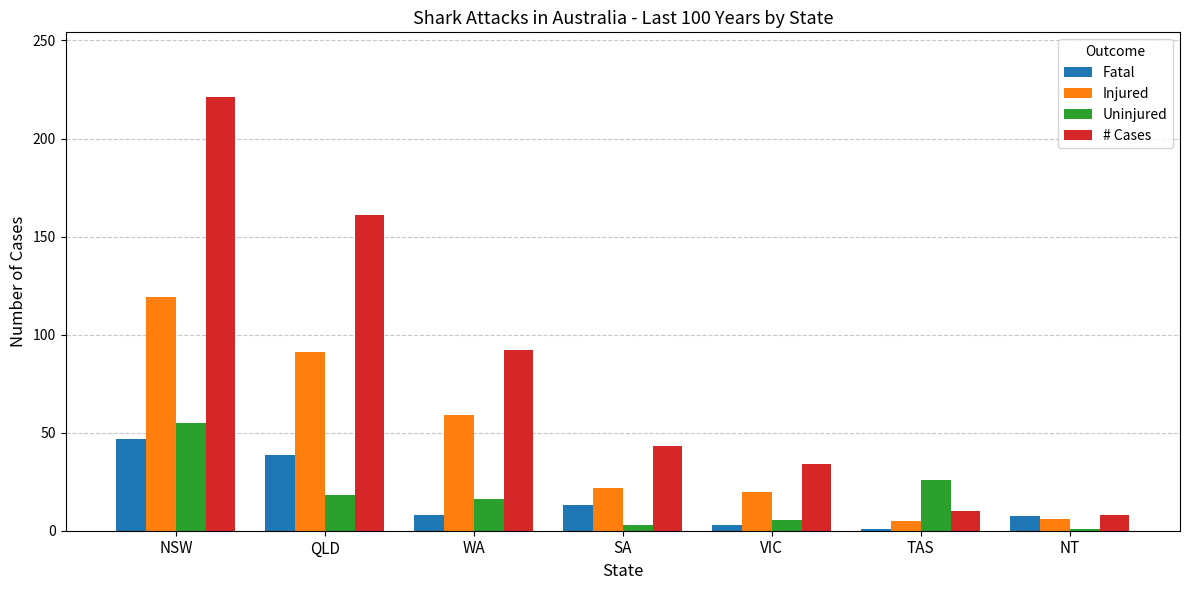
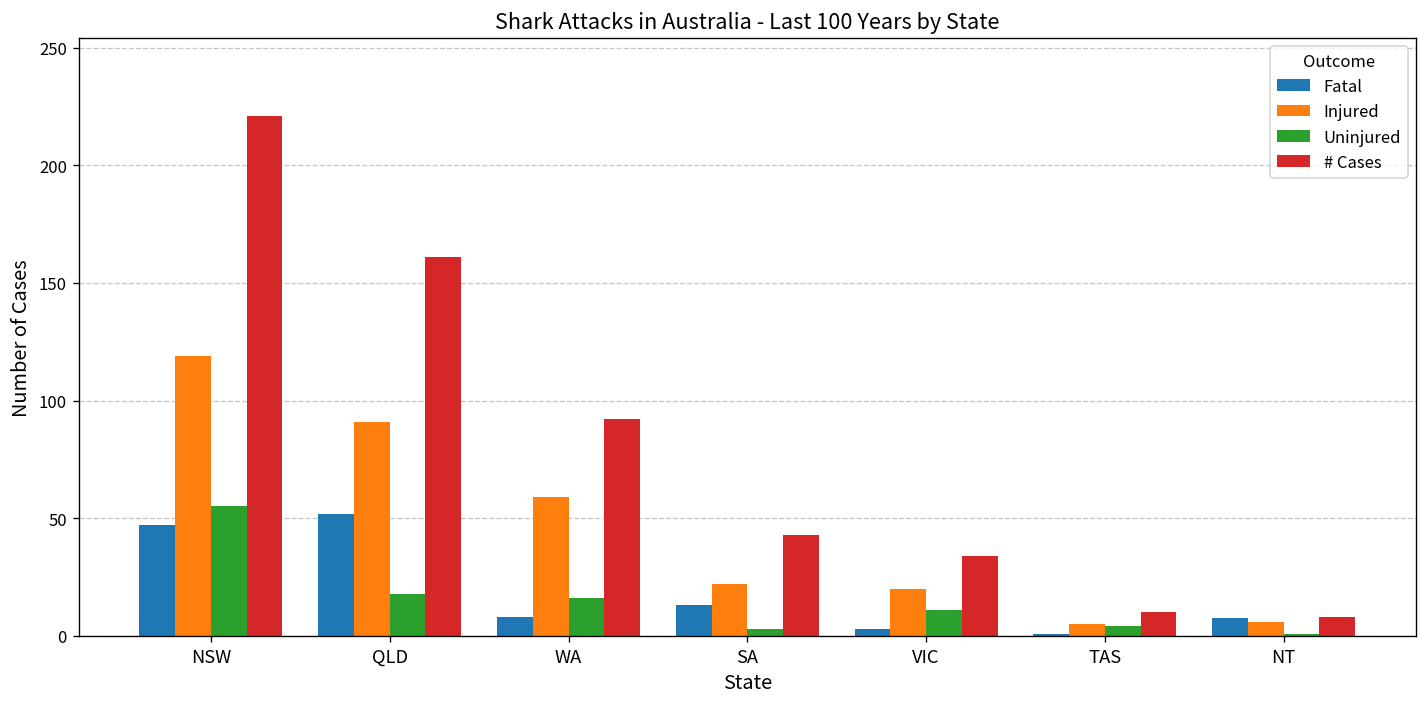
  {
    "Fatal": {
      "NSW": 47,
-     "QLD": 38,
+     "QLD": 52,
      "WA": 8,
      "SA": 13,
      "VIC": 3,
      "NT": 8
    },
    "Injured": {
      "NSW": 119,
      "QLD": 91,
      "WA": 59,
      "SA": 22,
      "VIC": 20,
      "TAS": 5,
      "NT": 6
    },
    "Uninjured": {
      "NSW": 55,
      "QLD": 18,
      "WA": 16,
      "SA": 3,
-     "VIC": 6,
-     "TAS": 26
+     "VIC": 11,
+     "TAS": 4
    },
    "# Cases": {
      "NSW": 221,
      "QLD": 161,
      "WA": 92,
      "SA": 43,
      "VIC": 34,
      "TAS": 10,
      "NT": 8
    }
  }
